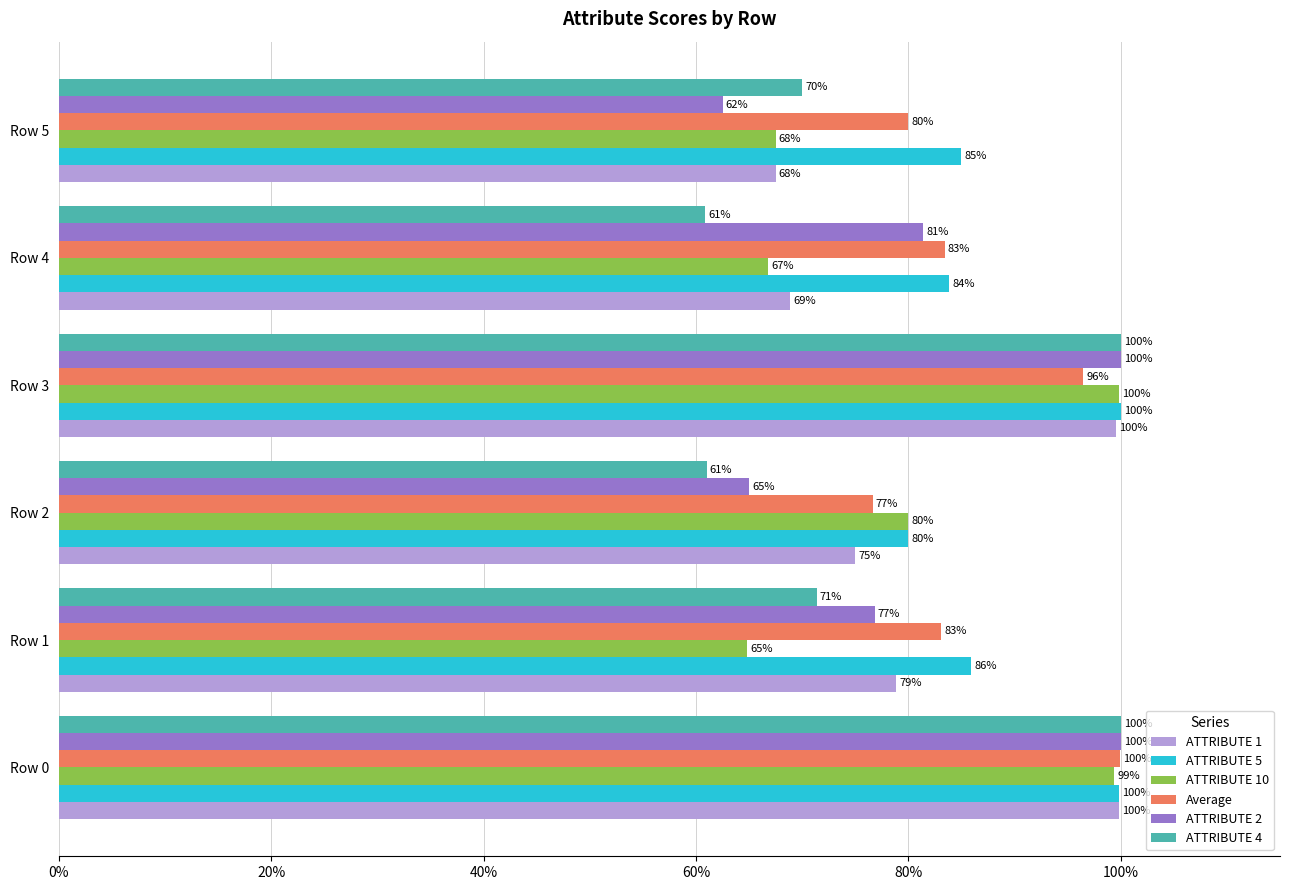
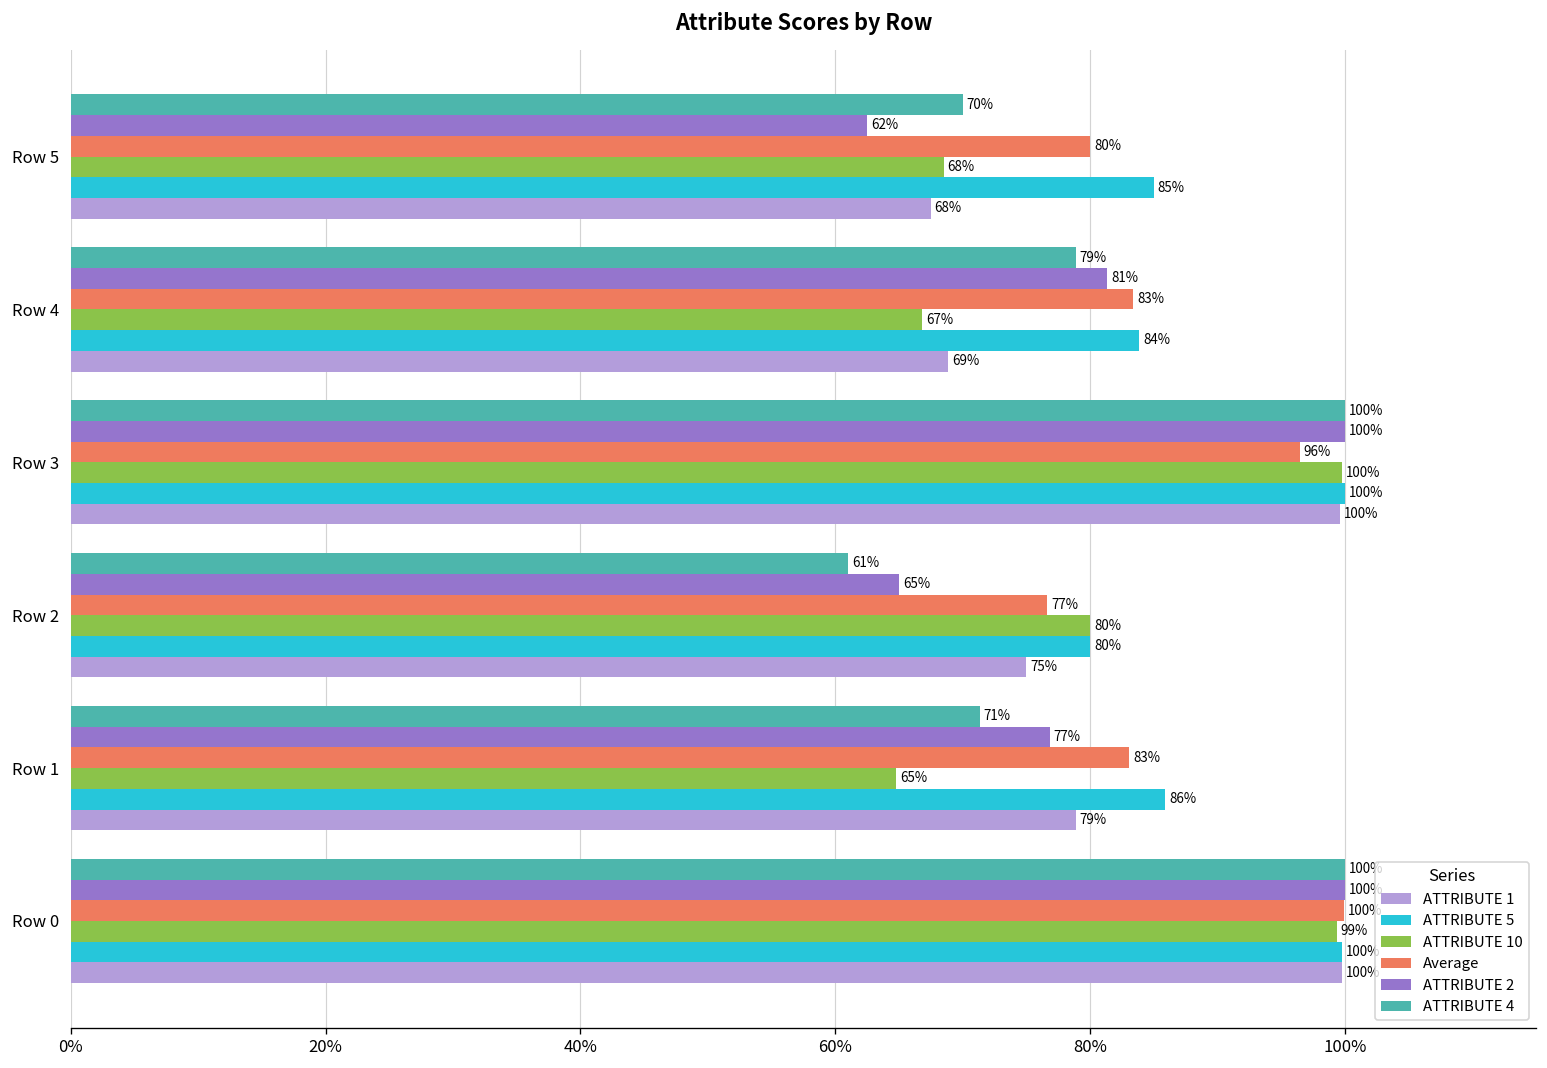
  {
    "ATTRIBUTE 5": {
      "Row 5": "85%",
      "Row 4": "84%",
      "Row 3": "100%",
      "Row 2": "80%",
      "Row 1": "86%"
    },
    "ATTRIBUTE 10": {
-     "Row 5": "67.5%"
+     "Row 5": "68.5%"
    },
    "Average": {
      "Row 5": "80%",
      "Row 4": "83%",
      "Row 3": "96%",
      "Row 2": "77%",
      "Row 1": "83%"
    },
    "ATTRIBUTE 4": {
      "Row 5": "70%",
-     "Row 4": "61%",
+     "Row 4": "79%",
      "Row 3": "100%",
      "Row 2": "61%",
      "Row 1": "71%"
    }
  }
